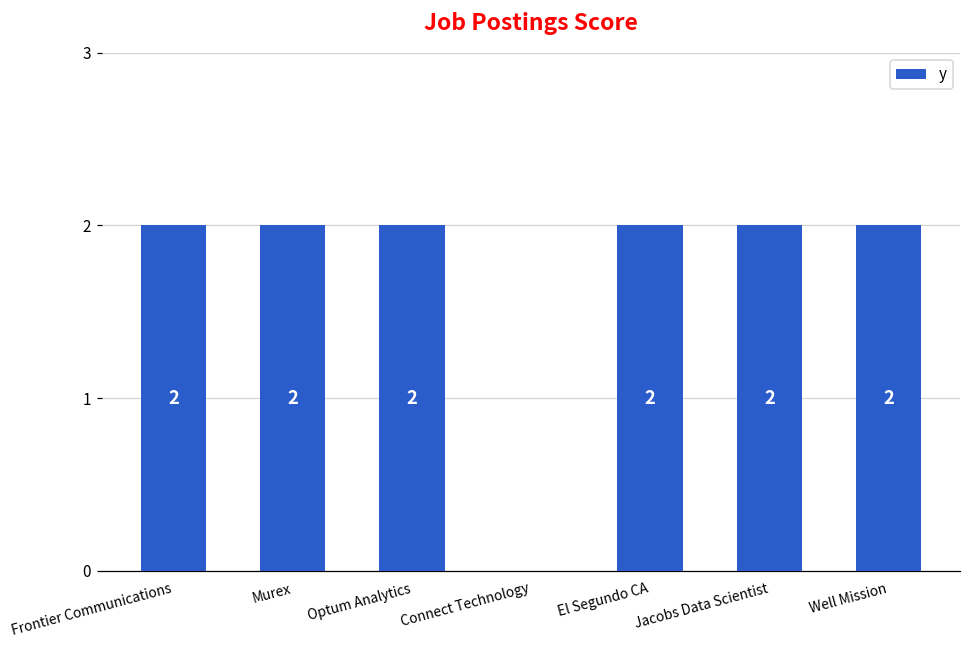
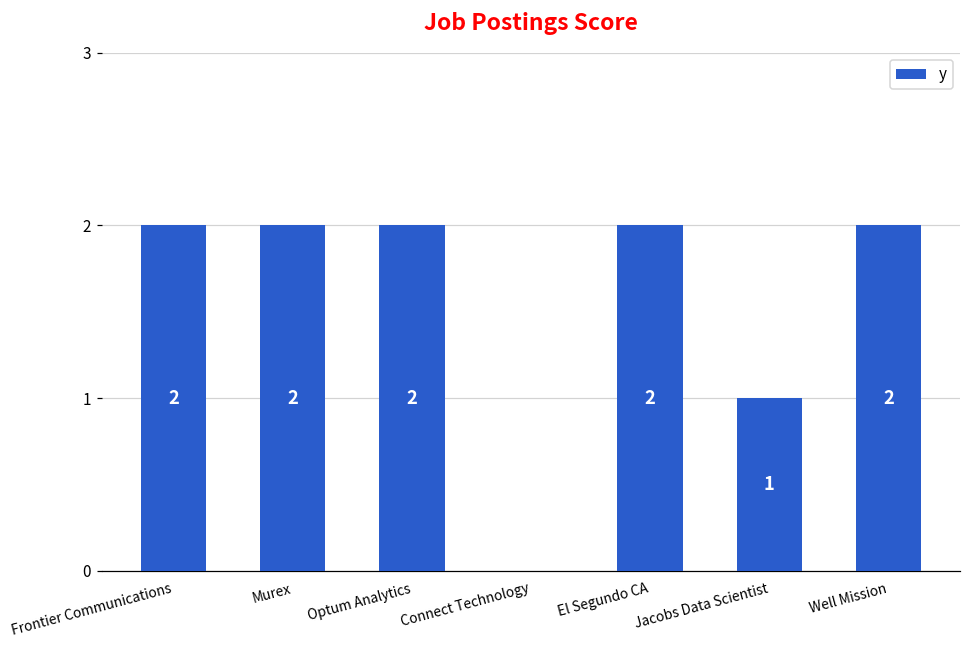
  {
    "Frontier Communications": 2,
    "Murex": 2,
    "Optum Analytics": 2,
    "El Segundo CA": 2,
-   "Jacobs Data Scientist": 2,
+   "Jacobs Data Scientist": 1,
    "Well Mission": 2
  }
